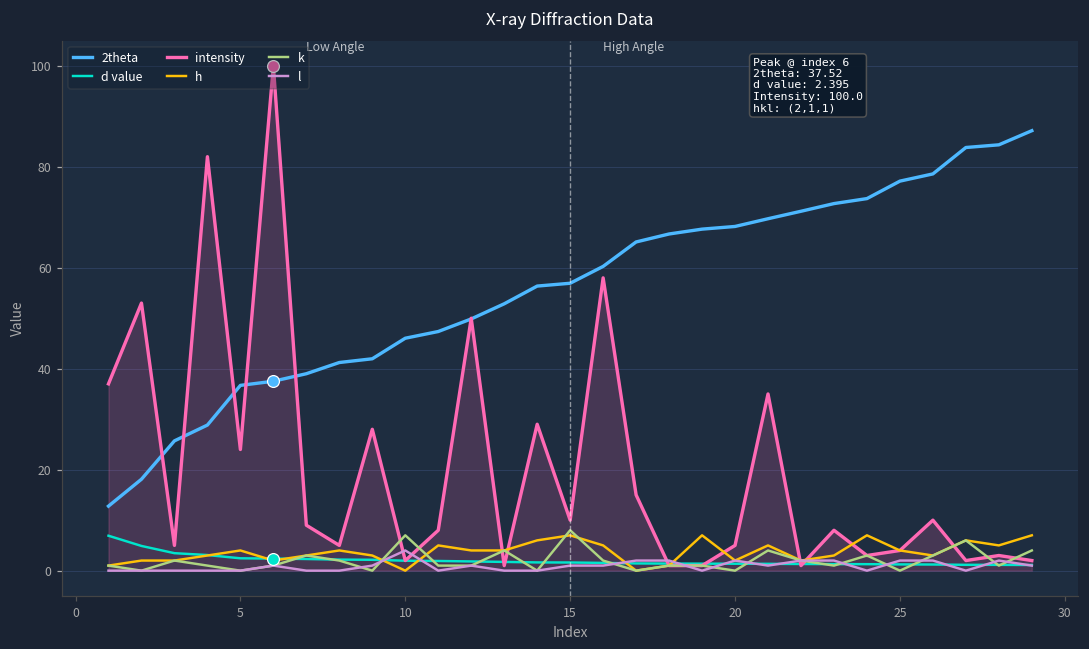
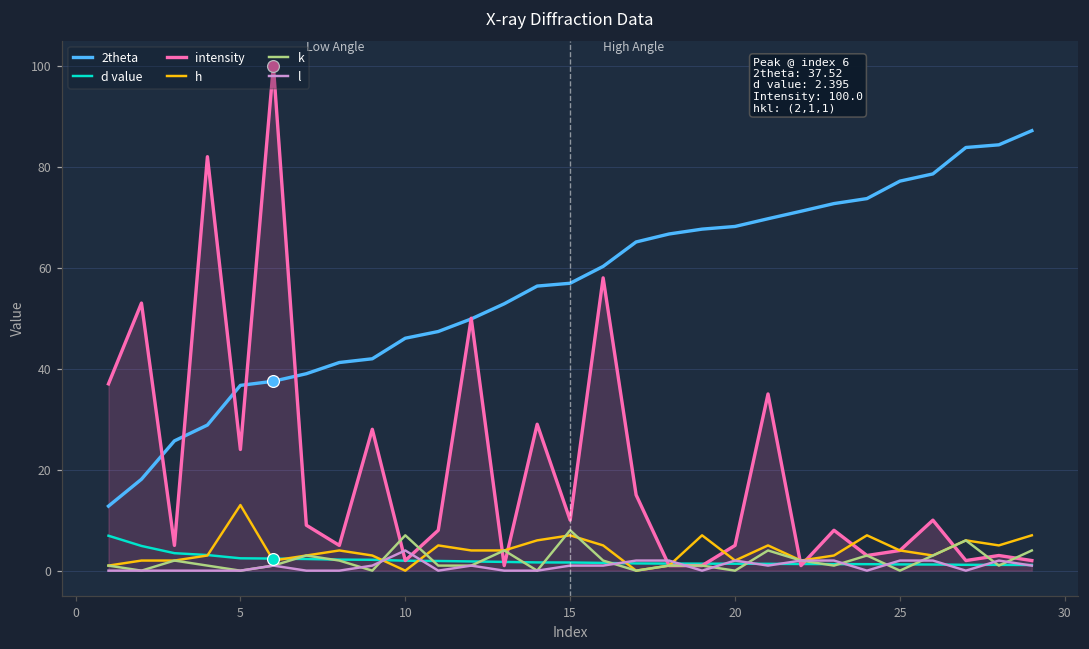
  {
    "h": {
-     "5": 4,
+     "5": 13,
      "10": 0,
      "15": 7
    },
    "k": {
      "10": 7,
      "15": 8,
      "20": 0,
      "25": 0
    },
    "l": {
      "10": 4,
      "15": 1,
      "25": 2
    }
  }
